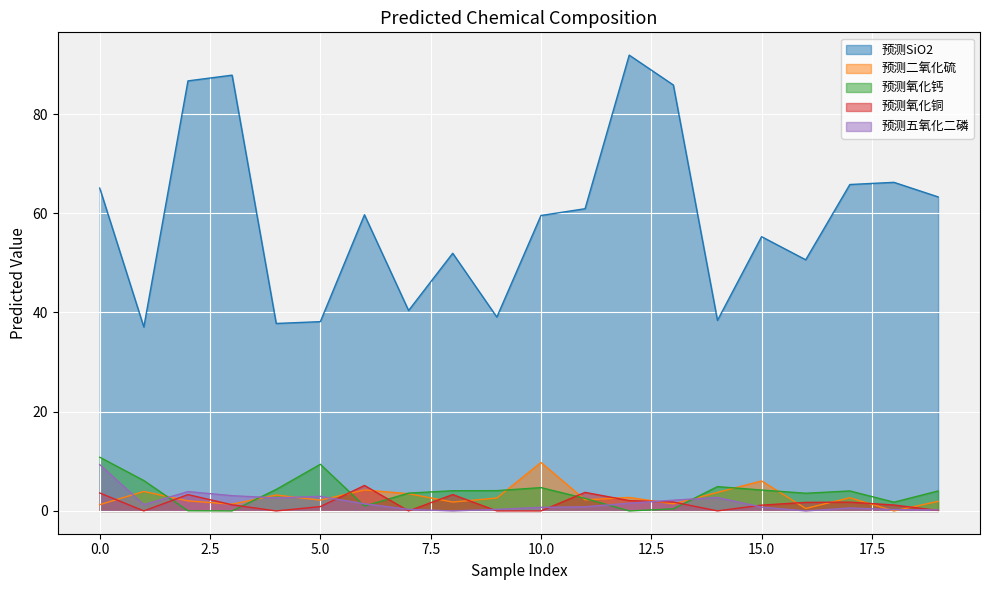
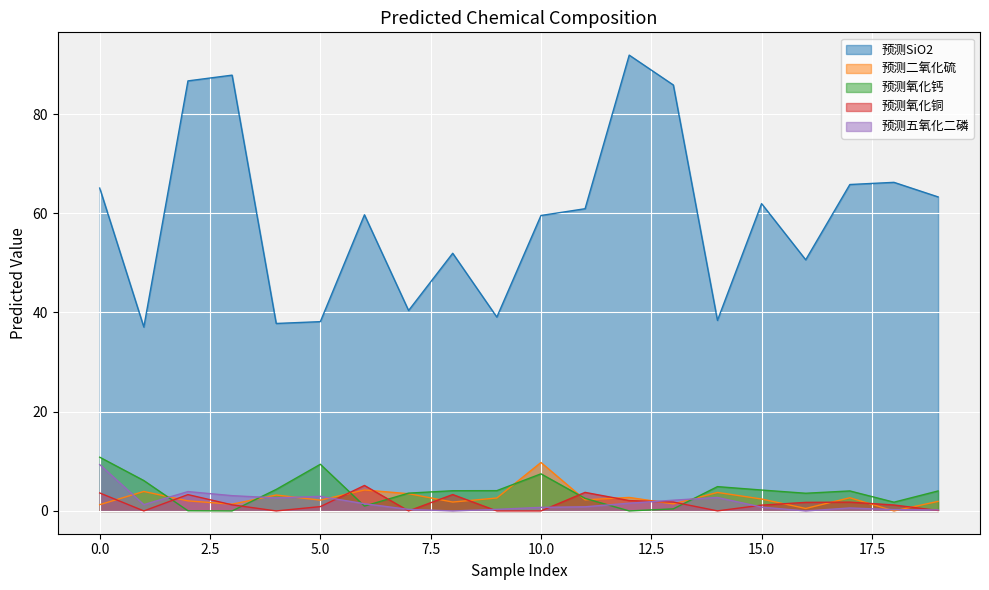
  {
    "预测SiO2": {
      "0.0": 65,
      "5.0": 38,
      "10.0": 60,
-     "15.0": 55
+     "15.0": 62
    },
    "预测二氧化硫": {
      "0.0": 1,
      "5.0": 2,
      "10.0": 10,
-     "15.0": 6
+     "15.0": 2
    },
    "预测氧化钙": {
      "0.0": 11,
      "5.0": 9,
-     "10.0": 5,
+     "10.0": 7,
      "15.0": 4
    },
    "预测氧化铜": {
      "0.0": 4,
      "5.0": 1,
      "10.0": 0
    },
    "预测五氧化二磷": {
      "0.0": 9,
      "5.0": 3,
      "10.0": 1
    }
  }
